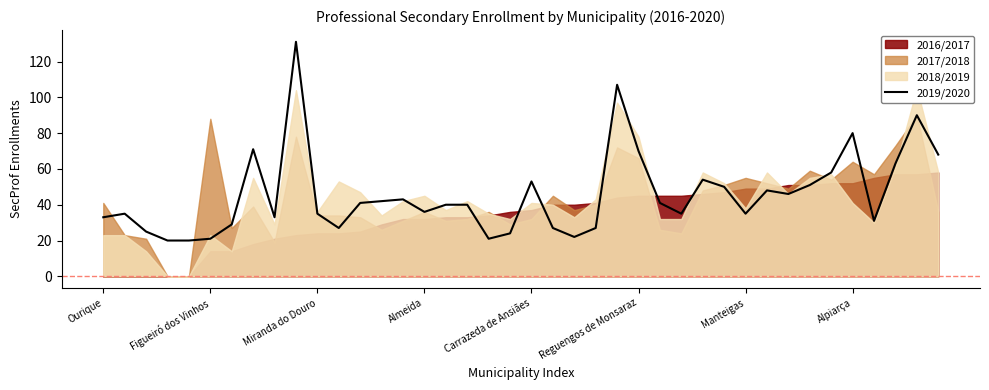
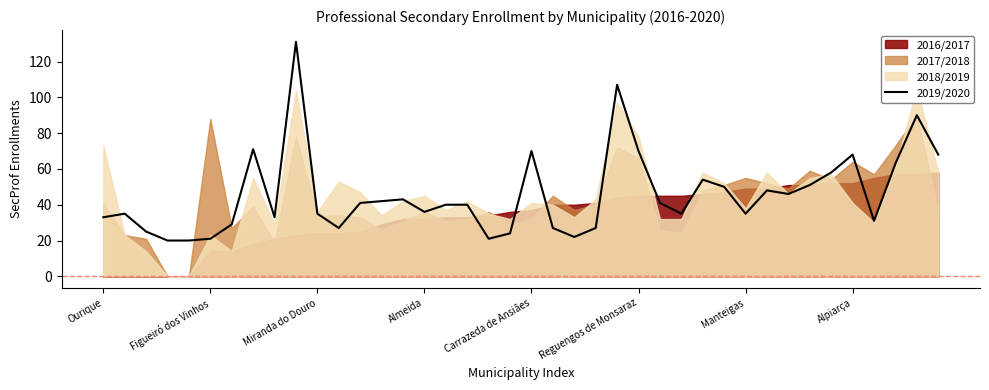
  {
    "2019/2020": {
      "Ourique": 33,
      "Figueiró dos Vinhos": 21,
-     "Carrazeda de Ansiães": 53,
+     "Carrazeda de Ansiães": 70,
      "Reguengos de Monsaraz": 70,
      "Manteigas": 35,
-     "Alpiarça": 80
+     "Alpiarça": 68
    },
    "2016/2017": {
      "Ourique": 0,
      "Figueiró dos Vinhos": 14,
      "Miranda do Douro": 24,
      "Almeida": 32,
      "Carrazeda de Ansiães": 37,
      "Reguengos de Monsaraz": 45,
      "Manteigas": 49,
      "Alpiarça": 52
    },
    "2017/2018": {
      "Ourique": 41,
      "Figueiró dos Vinhos": 88,
      "Carrazeda de Ansiães": 32,
      "Reguengos de Monsaraz": 66,
      "Manteigas": 55,
      "Alpiarça": 64
    },
    "2018/2019": {
-     "Ourique": 23,
+     "Ourique": 73,
      "Figueiró dos Vinhos": 23,
      "Almeida": 45,
      "Carrazeda de Ansiães": 41,
      "Reguengos de Monsaraz": 78,
      "Manteigas": 38,
      "Alpiarça": 41
    }
  }
